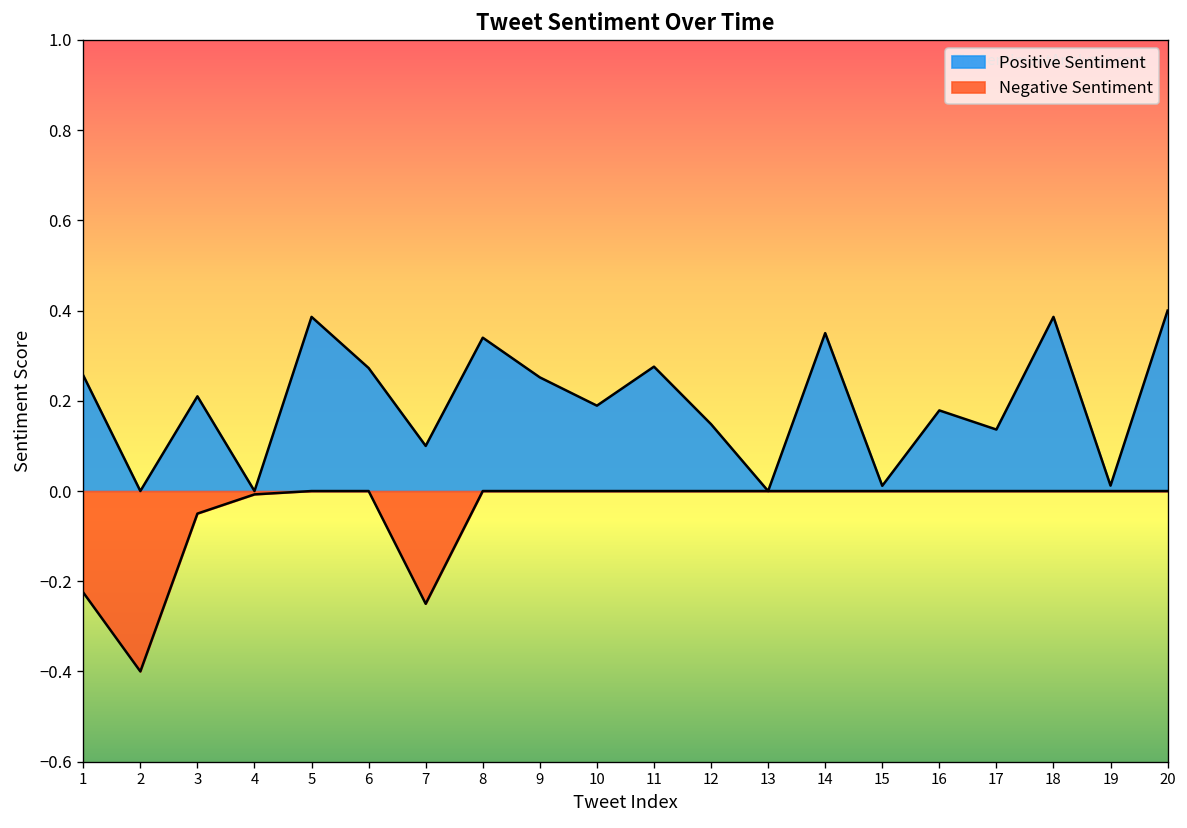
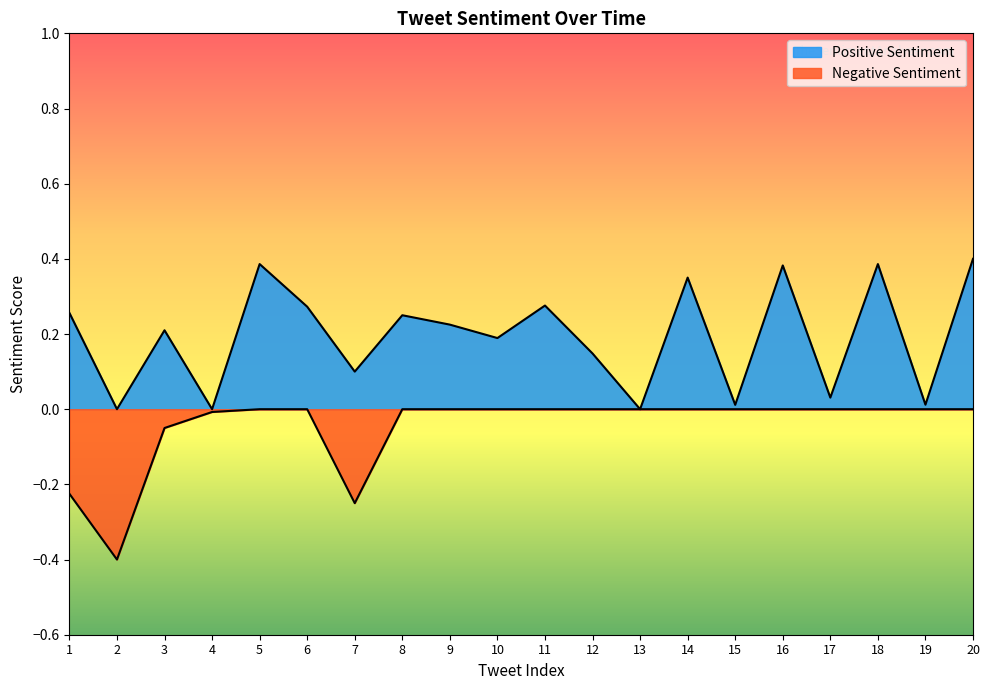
  {
    "Positive Sentiment": {
      "1": 0.26,
      "3": 0.21,
      "5": 0.39,
      "6": 0.27,
      "7": 0.10,
-     "8": 0.34,
-     "9": 0.25,
+     "8": 0.25,
+     "9": 0.23,
      "10": 0.19,
      "11": 0.28,
      "12": 0.15,
      "14": 0.35,
      "15": 0.01,
-     "16": 0.18,
-     "17": 0.14,
+     "16": 0.38,
+     "17": 0.03,
      "18": 0.39,
      "19": 0.01,
      "20": 0.40
    }
  }
